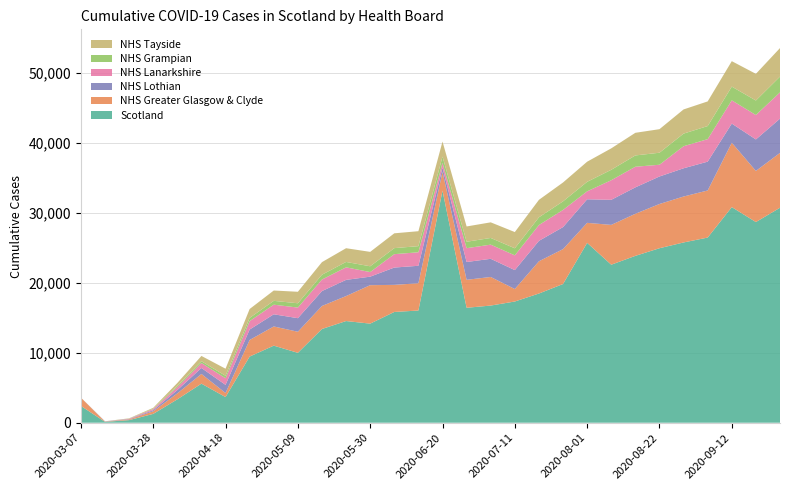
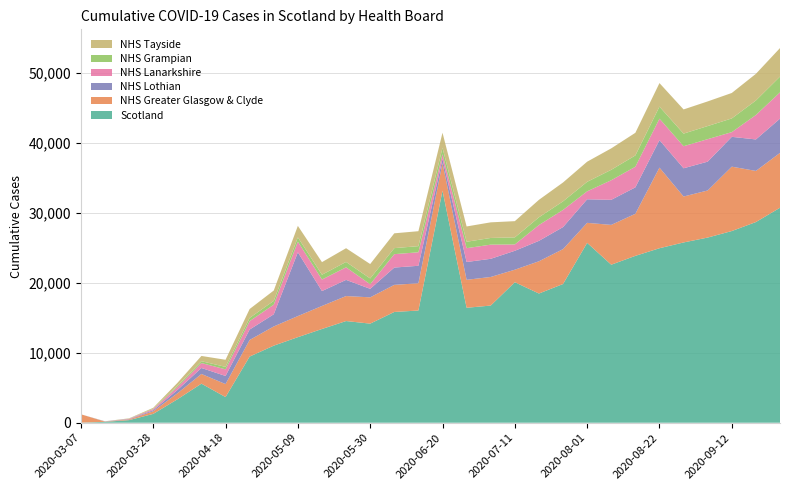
  {
    "Scotland": {
-     "2020-03-07": "2,000",
+     "2020-03-07": "0",
      "2020-03-28": "1,000",
      "2020-04-18": "4,000",
-     "2020-05-09": "10,000",
+     "2020-05-09": "12,000",
      "2020-05-30": "14,000",
      "2020-06-20": "33,000",
-     "2020-07-11": "17,000",
+     "2020-07-11": "20,000",
      "2020-08-01": "26,000",
      "2020-08-22": "25,000",
-     "2020-09-12": "31,000"
+     "2020-09-12": "27,000"
    },
    "NHS Greater Glasgow & Clyde": {
-     "2020-04-18": "1,000",
+     "2020-04-18": "2,000",
      "2020-05-09": "3,000",
-     "2020-05-30": "6,000",
-     "2020-06-20": "3,000",
+     "2020-05-30": "4,000",
+     "2020-06-20": "4,000",
      "2020-07-11": "2,000",
      "2020-08-01": "3,000",
-     "2020-08-22": "6,000",
+     "2020-08-22": "12,000",
      "2020-09-12": "9,000"
    },
    "NHS Lothian": {
      "2020-04-18": "1,000",
-     "2020-05-09": "2,000",
+     "2020-05-09": "9,000",
      "2020-05-30": "1,000",
      "2020-06-20": "1,000",
      "2020-07-11": "3,000",
      "2020-08-01": "3,000",
      "2020-08-22": "4,000",
-     "2020-09-12": "3,000"
+     "2020-09-12": "4,000"
    },
    "NHS Lanarkshire": {
      "2020-05-09": "2,000",
      "2020-05-30": "1,000",
      "2020-06-20": "1,000",
-     "2020-07-11": "2,000",
+     "2020-07-11": "1,000",
      "2020-08-01": "1,000",
-     "2020-08-22": "2,000",
-     "2020-09-12": "3,000"
+     "2020-08-22": "3,000",
+     "2020-09-12": "1,000"
    }
  }
